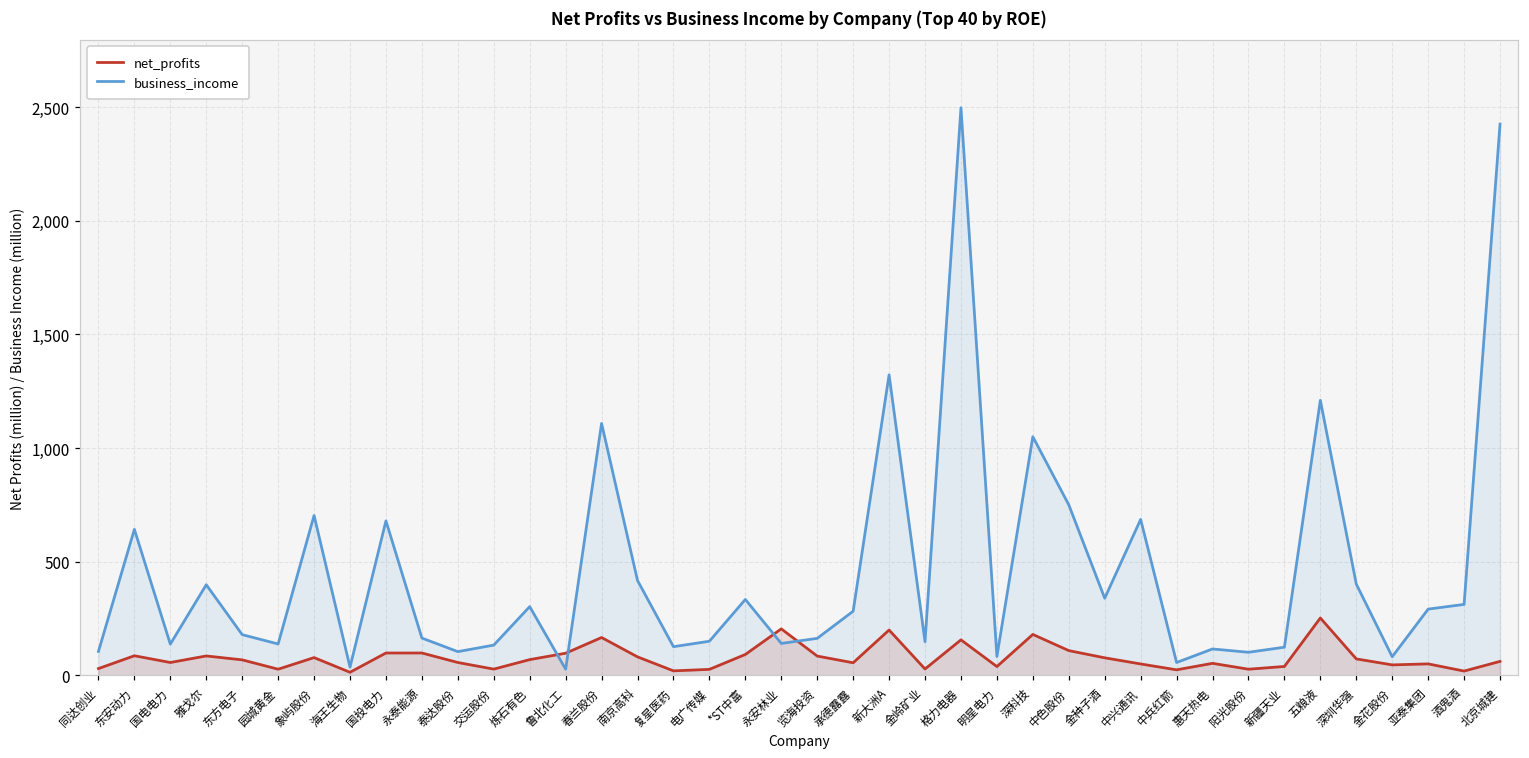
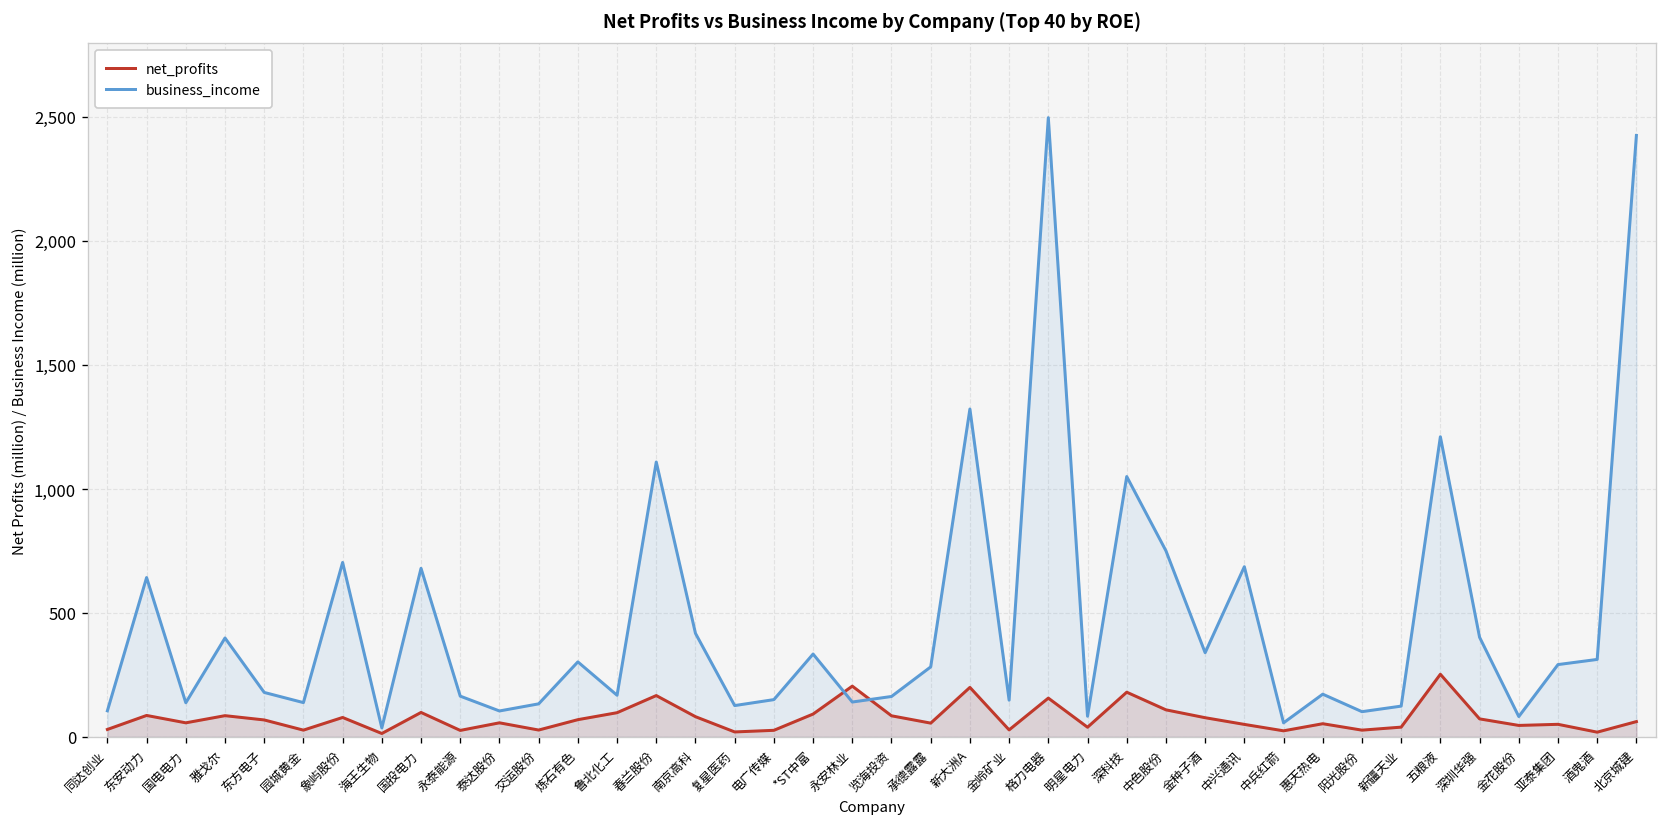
  {
    "net_profits": {
      "同达创业": "30",
      "东安动力": "90",
      "国电电力": "60",
      "雅戈尔": "90",
      "东方电子": "70",
      "园城黄金": "30",
      "象屿股份": "80",
      "海王生物": "10",
      "国投电力": "100",
-     "永泰能源": "100",
+     "永泰能源": "30",
      "泰达股份": "60",
      "交运股份": "30",
      "炼石有色": "70",
      "鲁北化工": "100",
      "春兰股份": "170",
      "南京高科": "80",
      "复星医药": "20",
      "电广传媒": "30",
      "*ST中富": "90",
      "永安林业": "200",
      "览海投资": "90",
      "承德露露": "60",
      "新大洲A": "200",
      "金岭矿业": "30",
      "格力电器": "160",
      "明星电力": "40",
      "深科技": "180",
      "中色股份": "110",
      "金种子酒": "80",
      "中兴通讯": "50",
      "中兵红箭": "20",
      "惠天热电": "50",
      "阳光股份": "30",
      "新疆天业": "40",
      "五粮液": "250",
      "深圳华强": "70",
      "金花股份": "50",
      "亚泰集团": "50",
      "酒鬼酒": "20",
      "北京城建": "60"
    },
    "business_income": {
      "同达创业": "110",
      "东安动力": "640",
      "国电电力": "140",
      "雅戈尔": "400",
      "东方电子": "180",
      "园城黄金": "140",
      "象屿股份": "700",
      "海王生物": "40",
      "国投电力": "680",
      "永泰能源": "160",
      "泰达股份": "100",
      "交运股份": "130",
      "炼石有色": "300",
-     "鲁北化工": "30",
+     "鲁北化工": "170",
      "春兰股份": "1,110",
      "南京高科": "420",
      "复星医药": "130",
      "电广传媒": "150",
      "*ST中富": "330",
      "永安林业": "140",
      "览海投资": "160",
      "承德露露": "280",
      "新大洲A": "1,320",
      "金岭矿业": "150",
      "格力电器": "2,500",
      "明星电力": "80",
      "深科技": "1,050",
      "中色股份": "750",
      "金种子酒": "340",
      "中兴通讯": "690",
      "中兵红箭": "60",
-     "惠天热电": "120",
+     "惠天热电": "170",
      "阳光股份": "100",
      "新疆天业": "120",
      "五粮液": "1,210",
      "深圳华强": "400",
      "金花股份": "80",
      "亚泰集团": "290",
      "酒鬼酒": "310",
      "北京城建": "2,430"
    }
  }
